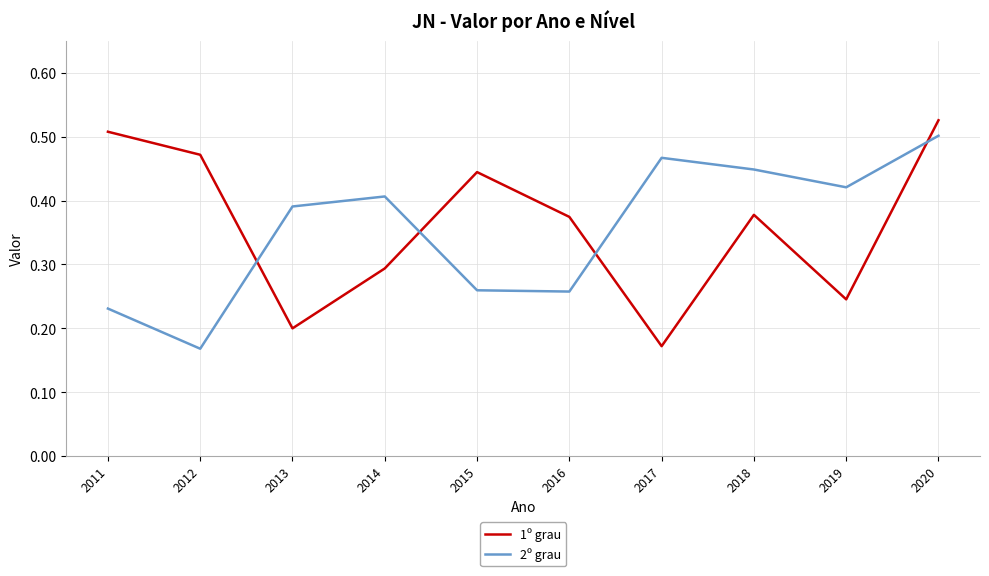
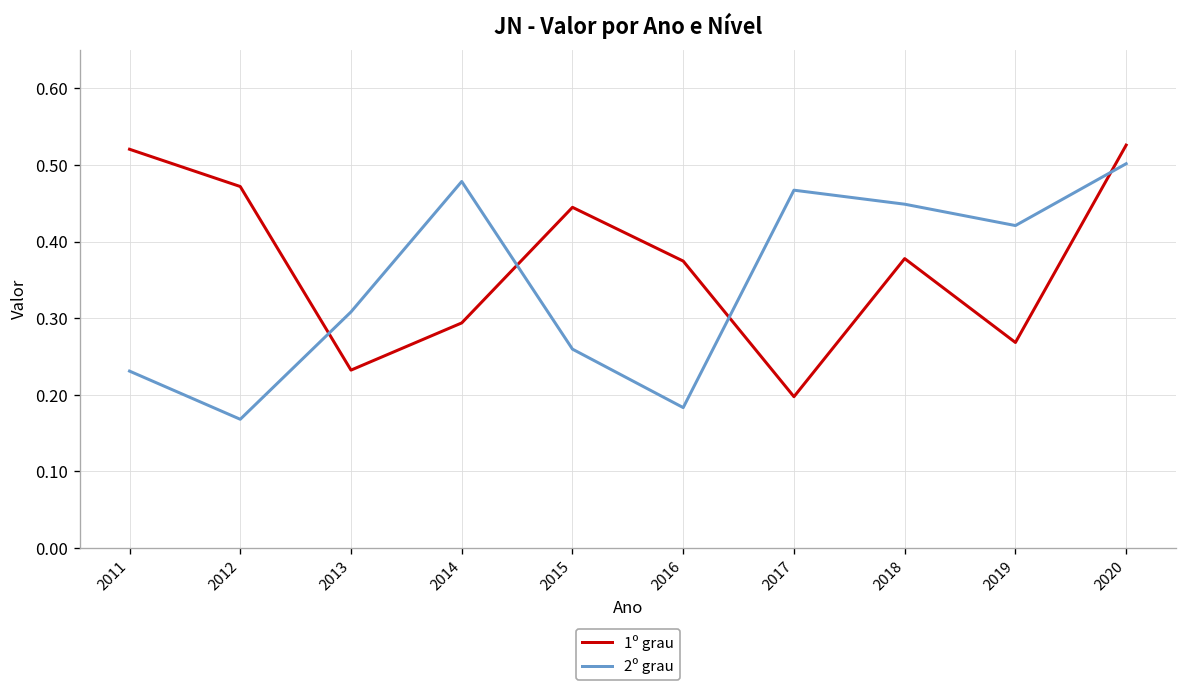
  {
    "1º grau": {
-     "2011": 0.51,
+     "2011": 0.52,
      "2012": 0.47,
-     "2013": 0.20,
+     "2013": 0.23,
      "2014": 0.29,
      "2015": 0.44,
      "2016": 0.37,
-     "2017": 0.17,
+     "2017": 0.20,
      "2018": 0.38,
-     "2019": 0.25,
+     "2019": 0.27,
      "2020": 0.53
    },
    "2º grau": {
      "2011": 0.23,
      "2012": 0.17,
-     "2013": 0.39,
-     "2014": 0.41,
+     "2013": 0.31,
+     "2014": 0.48,
      "2015": 0.26,
-     "2016": 0.26,
+     "2016": 0.18,
      "2017": 0.47,
      "2018": 0.45,
      "2019": 0.42,
      "2020": 0.50
    }
  }
